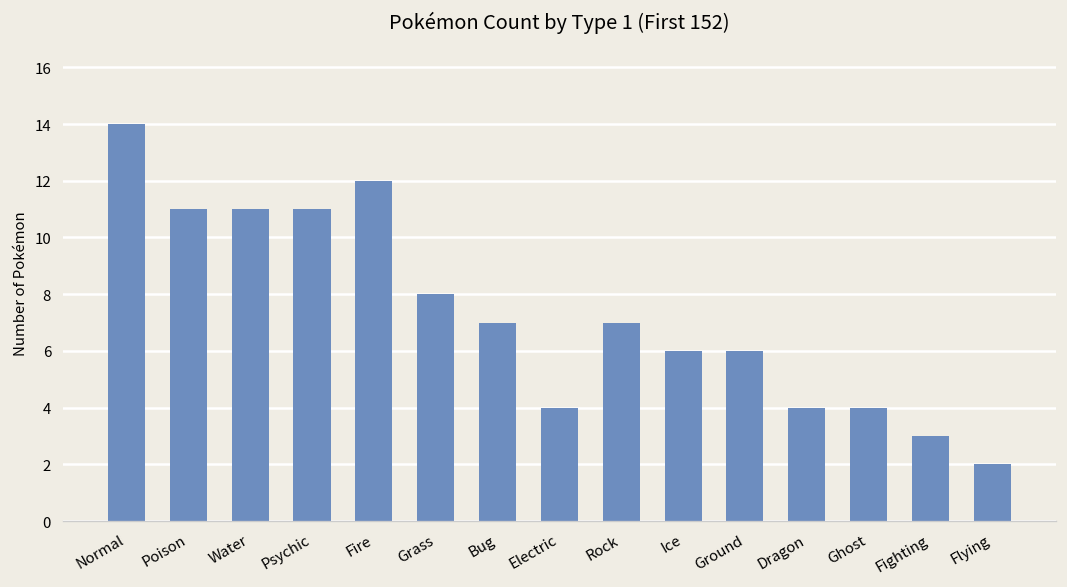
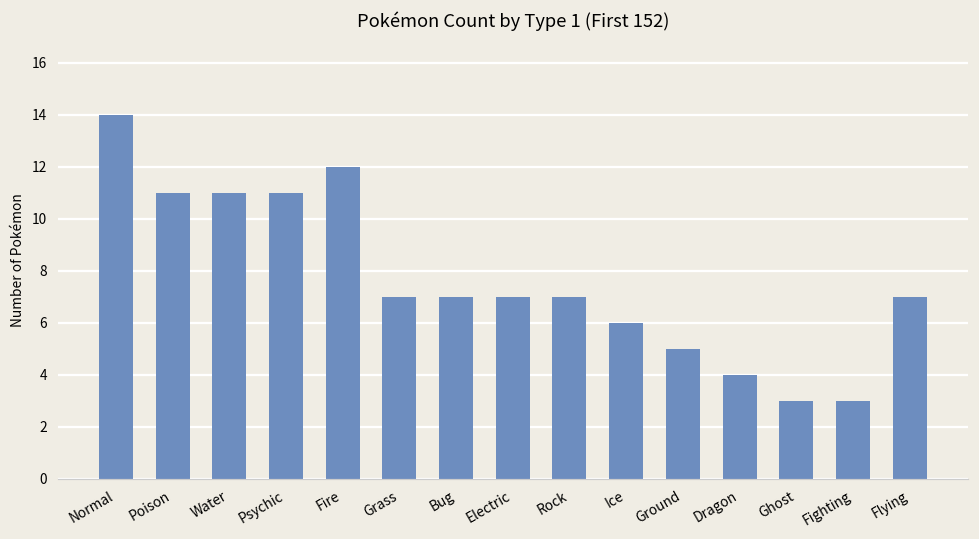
  {
    "Normal": 14,
    "Poison": 11,
    "Water": 11,
    "Psychic": 11,
    "Fire": 12,
-   "Grass": 8,
+   "Grass": 7,
    "Bug": 7,
-   "Electric": 4,
+   "Electric": 7,
    "Rock": 7,
    "Ice": 6,
-   "Ground": 6,
+   "Ground": 5,
    "Dragon": 4,
-   "Ghost": 4,
+   "Ghost": 3,
    "Fighting": 3,
-   "Flying": 2
+   "Flying": 7
  }
